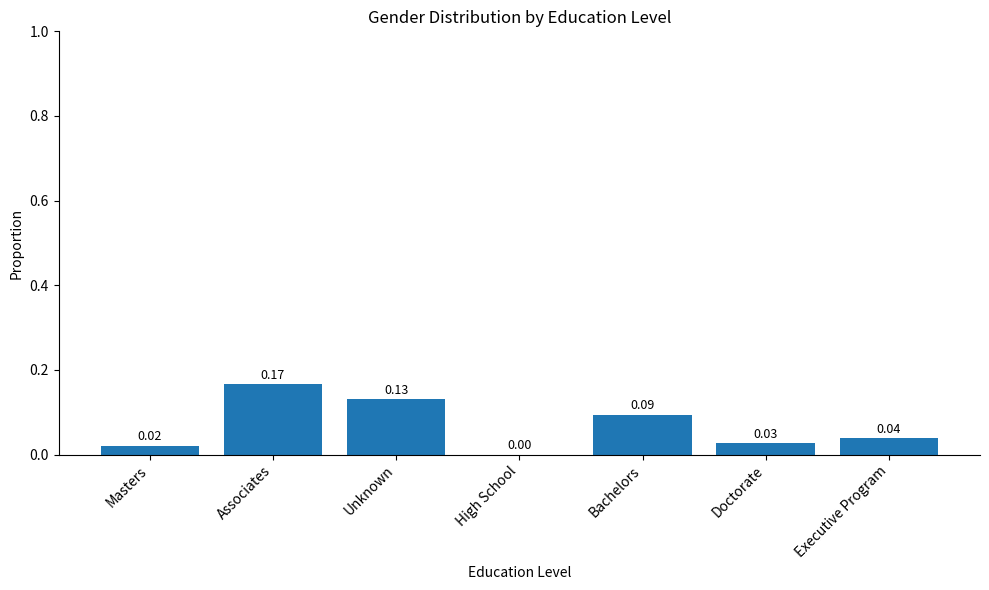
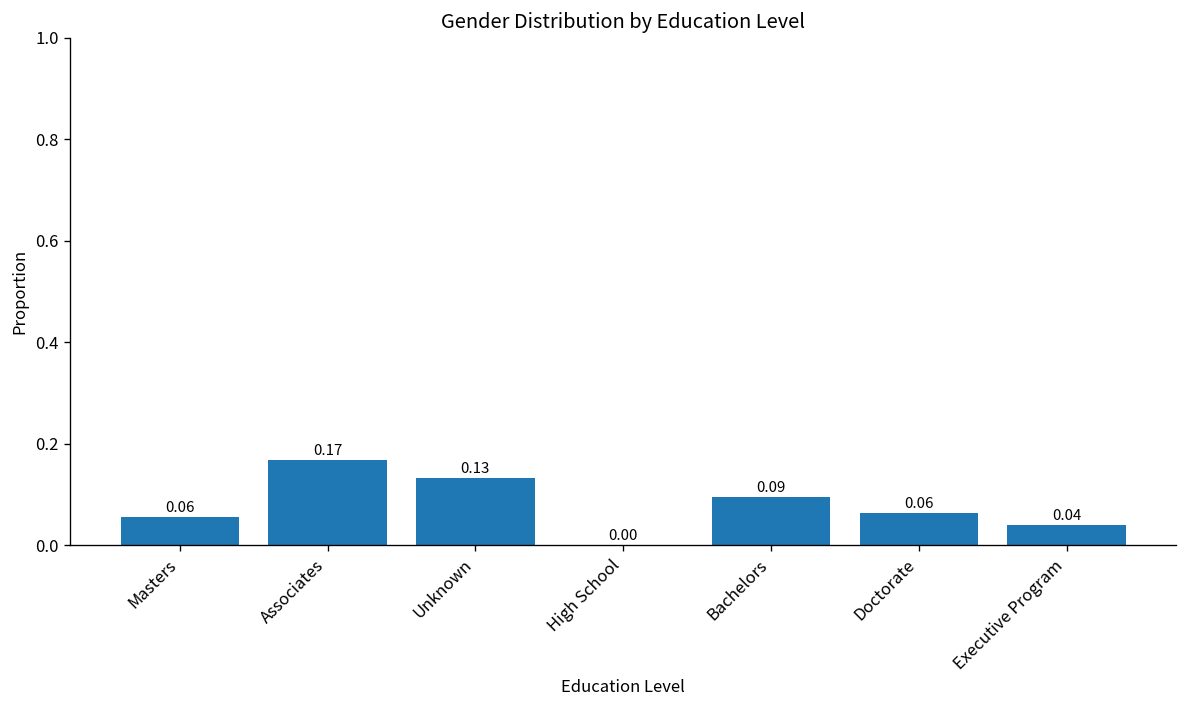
  {
-   "Masters": 0.02,
+   "Masters": 0.06,
    "Associates": 0.17,
    "Unknown": 0.13,
    "High School": 0.00,
    "Bachelors": 0.09,
-   "Doctorate": 0.03,
+   "Doctorate": 0.06,
    "Executive Program": 0.04
  }
